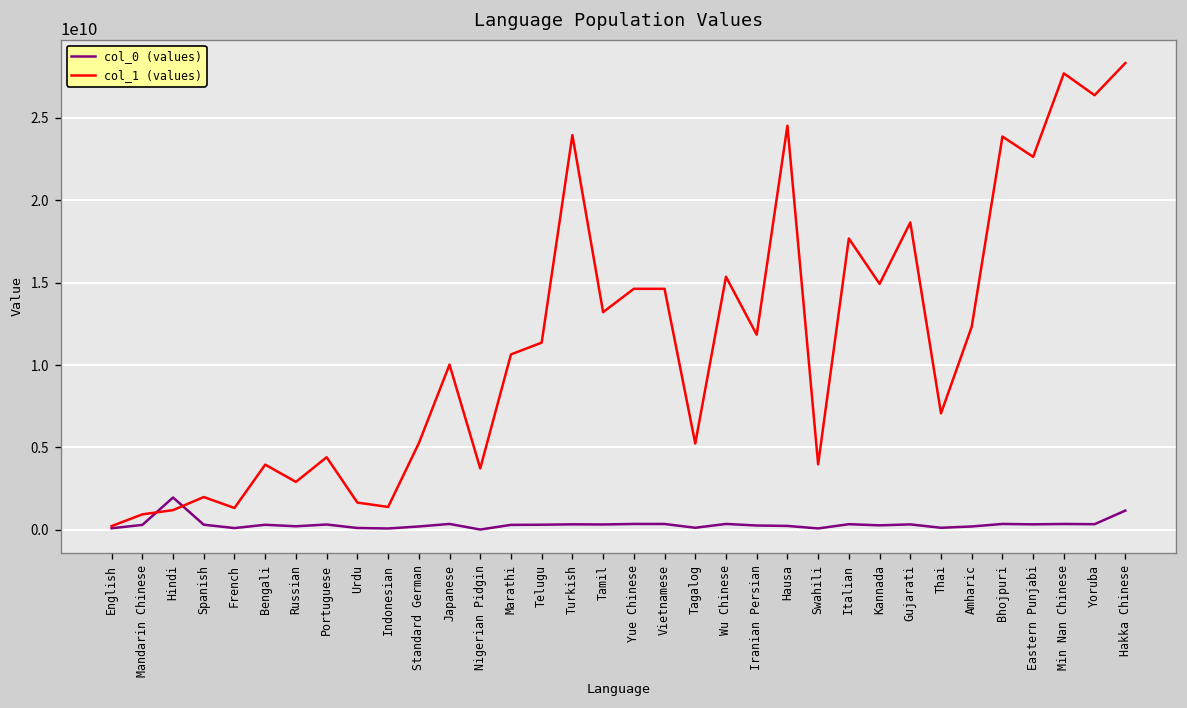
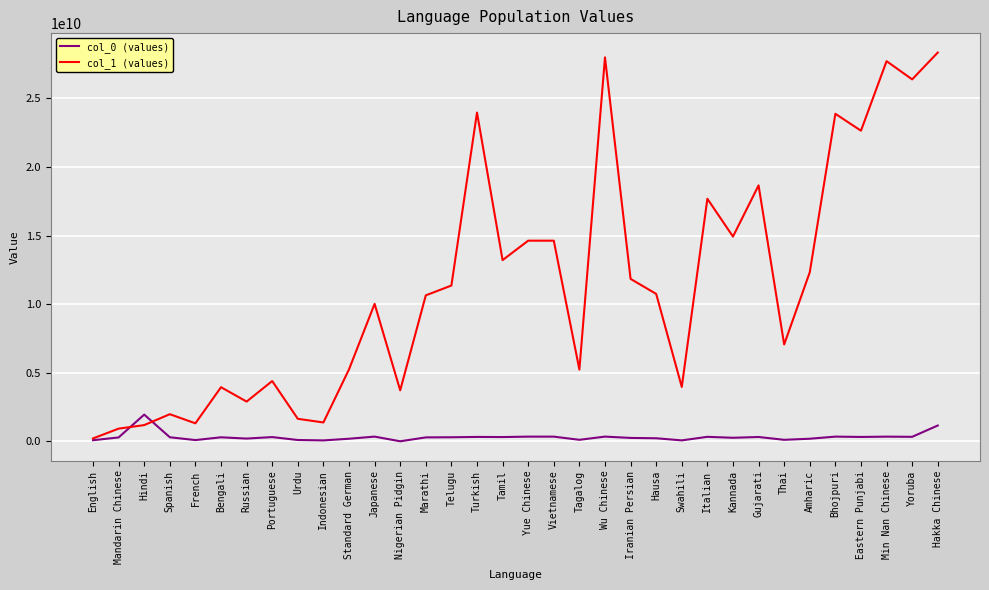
  {
    "col_0 (values)": {
      "Mandarin Chinese": 300000000,
      "Hindi": 2000000000,
      "Spanish": 300000000,
      "French": 100000000,
      "Bengali": 300000000,
      "Russian": 200000000,
      "Portuguese": 300000000,
      "Urdu": 100000000,
      "Indonesian": 100000000,
      "Standard German": 200000000,
      "Japanese": 400000000,
      "Nigerian Pidgin": 0,
      "Marathi": 300000000,
      "Telugu": 300000000,
      "Turkish": 300000000,
      "Tamil": 300000000,
      "Yue Chinese": 400000000,
      "Vietnamese": 400000000,
      "Tagalog": 100000000,
      "Wu Chinese": 400000000,
      "Iranian Persian": 300000000,
      "Hausa": 200000000,
      "Swahili": 100000000,
      "Italian": 300000000,
      "Kannada": 300000000,
      "Gujarati": 300000000,
      "Thai": 100000000,
      "Amharic": 200000000,
      "Bhojpuri": 400000000,
      "Eastern Punjabi": 300000000,
      "Min Nan Chinese": 400000000,
      "Yoruba": 300000000,
      "Hakka Chinese": 1200000000
    },
    "col_1 (values)": {
      "Mandarin Chinese": 900000000,
      "Hindi": 1200000000,
      "Spanish": 2000000000,
      "French": 1300000000,
      "Bengali": 4000000000,
      "Russian": 2900000000,
      "Portuguese": 4400000000,
      "Urdu": 1700000000,
      "Indonesian": 1400000000,
      "Standard German": 5200000000,
      "Japanese": 10000000000,
      "Nigerian Pidgin": 3700000000,
      "Marathi": 10600000000,
      "Telugu": 11400000000,
      "Turkish": 24000000000,
      "Tamil": 13200000000,
      "Yue Chinese": 14600000000,
      "Vietnamese": 14600000000,
      "Tagalog": 5200000000,
-     "Wu Chinese": 15400000000,
+     "Wu Chinese": 28000000000,
      "Iranian Persian": 11800000000,
-     "Hausa": 24500000000,
+     "Hausa": 10800000000,
      "Swahili": 4000000000,
      "Italian": 17700000000,
      "Kannada": 14900000000,
      "Gujarati": 18700000000,
      "Thai": 7100000000,
      "Amharic": 12300000000,
      "Bhojpuri": 23900000000,
      "Eastern Punjabi": 22600000000,
      "Min Nan Chinese": 27700000000,
      "Yoruba": 26400000000,
      "Hakka Chinese": 28300000000
    }
  }
